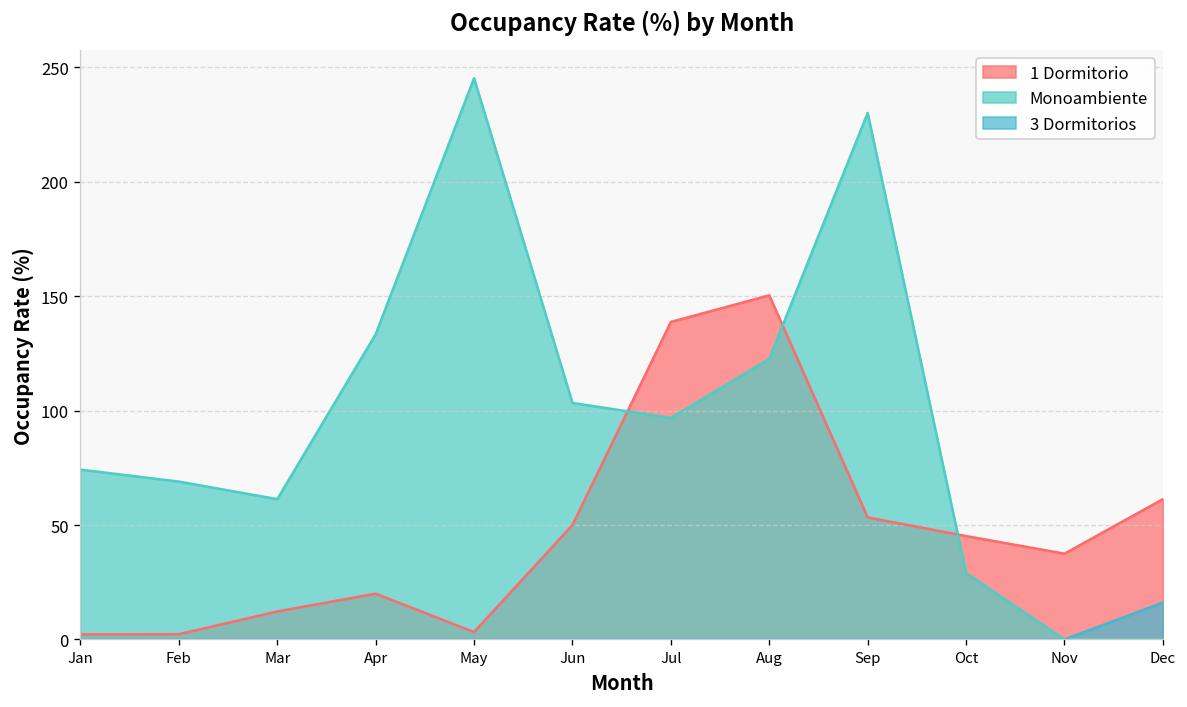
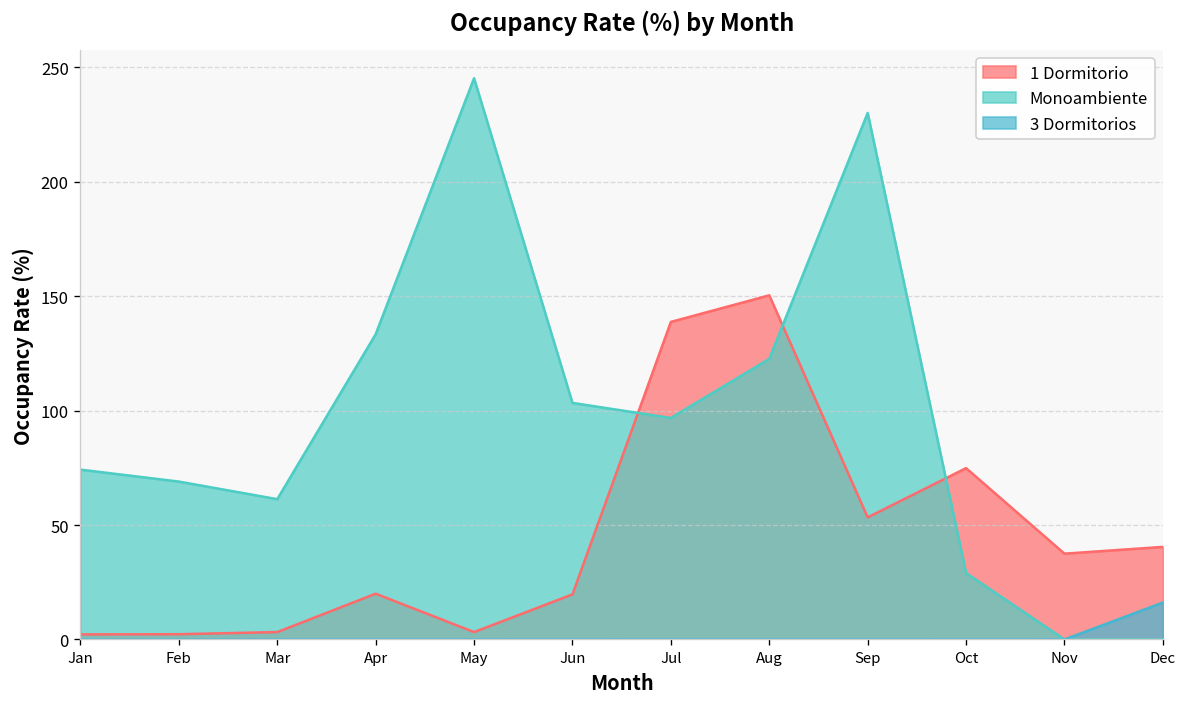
  {
    "1 Dormitorio": {
      "Jan": 2,
      "Feb": 2,
-     "Mar": 12,
+     "Mar": 3,
      "Apr": 20,
      "May": 3,
-     "Jun": 50,
+     "Jun": 20,
      "Jul": 139,
      "Aug": 150,
      "Sep": 53,
-     "Oct": 45,
+     "Oct": 75,
      "Nov": 37,
-     "Dec": 61
+     "Dec": 40
    }
  }
